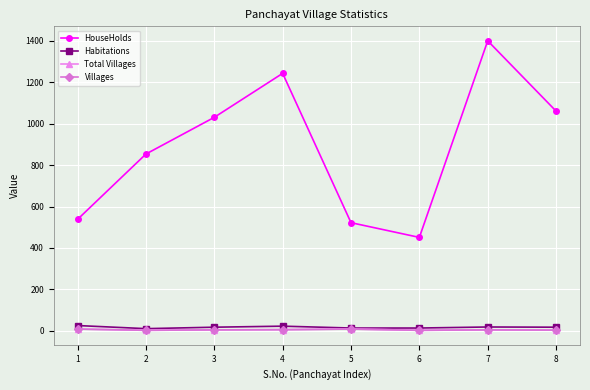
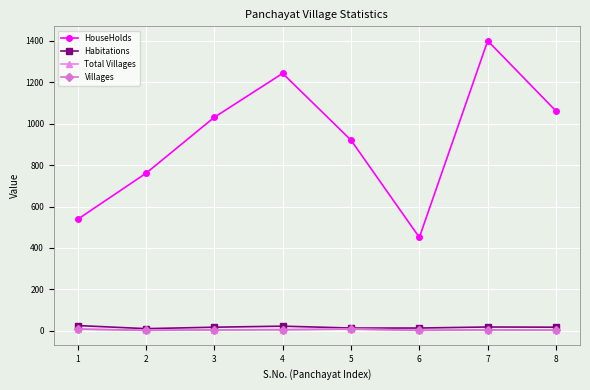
  {
    "HouseHolds": {
      "1": 540,
-     "2": 850,
+     "2": 760,
      "3": 1030,
      "4": 1240,
-     "5": 520,
+     "5": 920,
      "6": 450,
      "7": 1400,
      "8": 1060
    },
    "Habitations": {
      "1": 30,
      "3": 20,
      "4": 20,
      "7": 20,
      "8": 20
    },
    "Villages": {
      "1": 10,
      "3": 10,
      "4": 10,
      "7": 10,
      "8": 0
    }
  }
